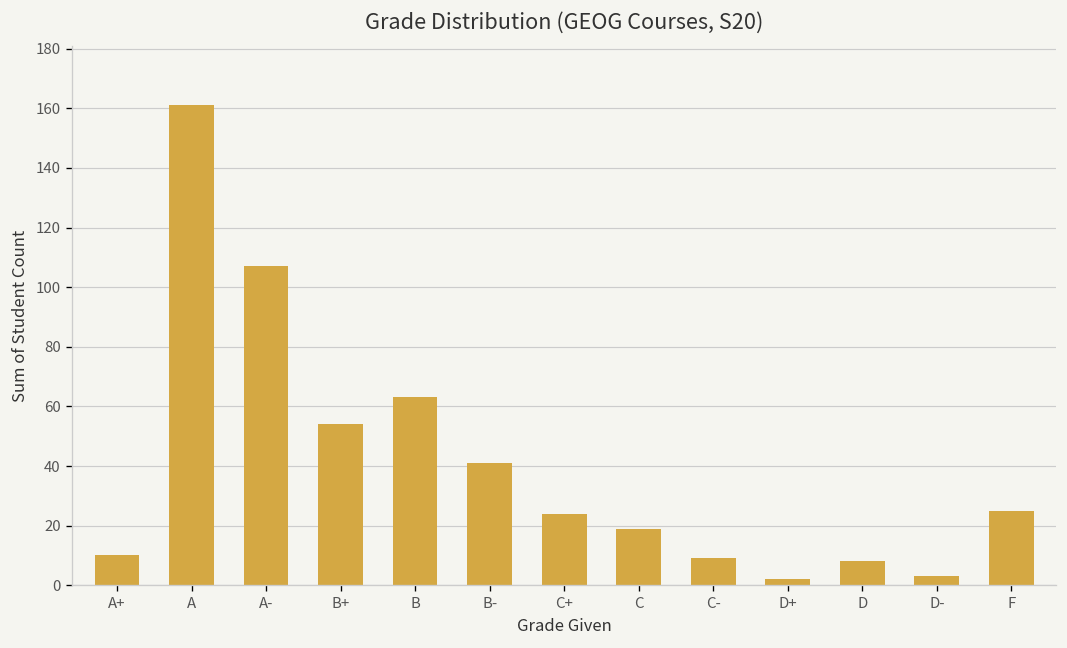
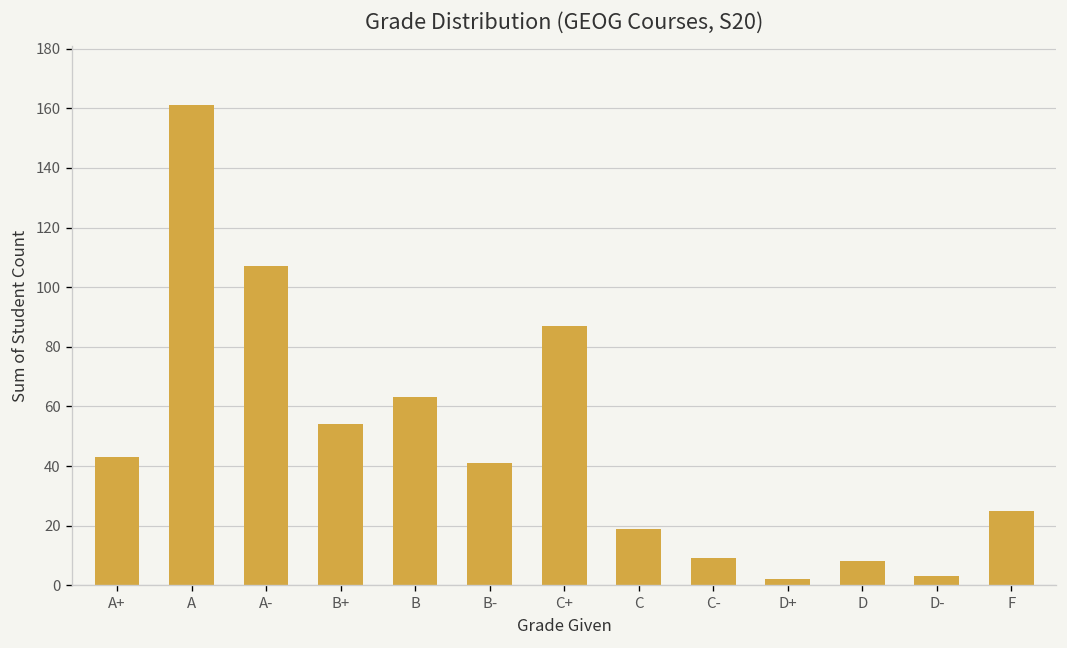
  {
-   "A+": 10,
+   "A+": 43,
    "A": 161,
    "A-": 107,
    "B+": 54,
    "B": 63,
    "B-": 41,
-   "C+": 24,
+   "C+": 87,
    "C": 19,
    "C-": 9,
    "D+": 2,
    "D": 8,
    "D-": 3,
    "F": 25
  }
